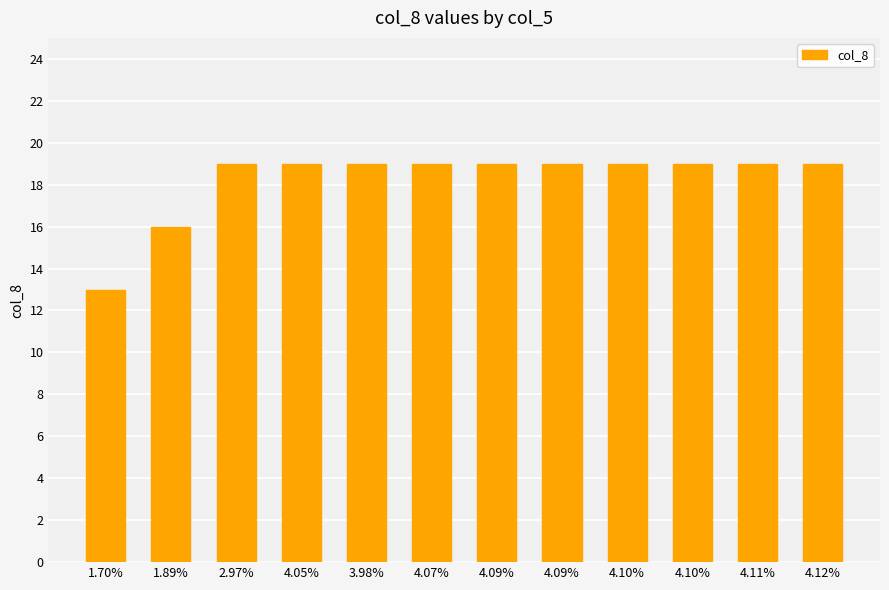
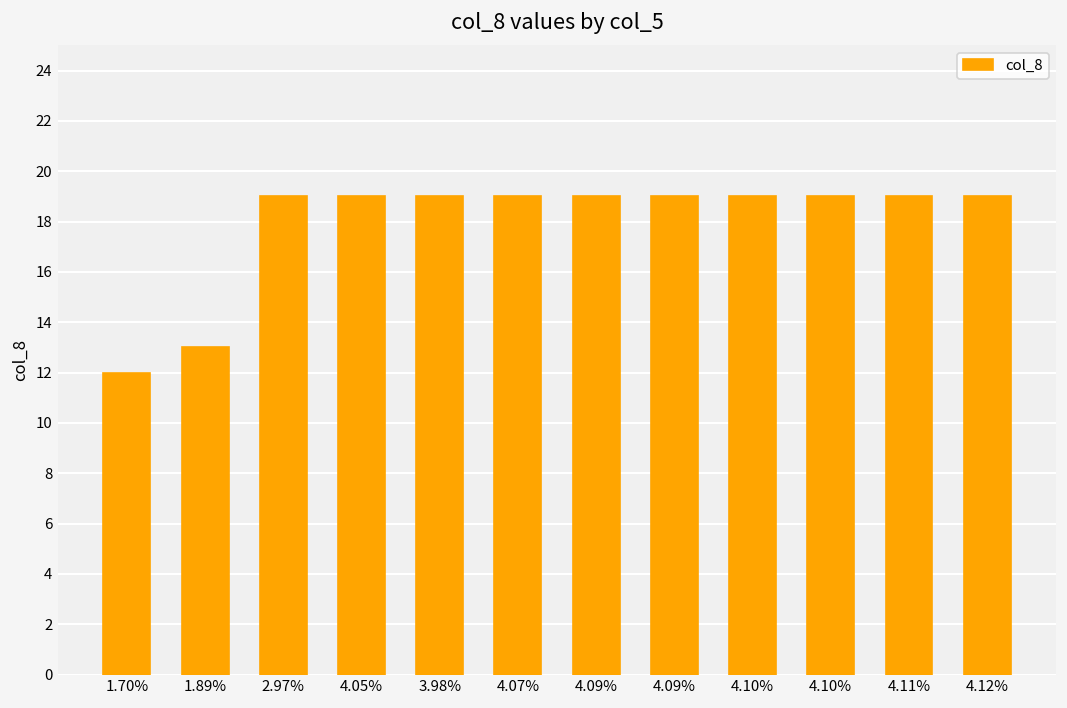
  {
-   "1.70%": 13,
-   "1.89%": 16,
+   "1.70%": 12,
+   "1.89%": 13,
    "2.97%": 19,
    "4.05%": 19,
    "3.98%": 19,
    "4.07%": 19,
    "4.11%": 19,
    "4.12%": 19
  }
